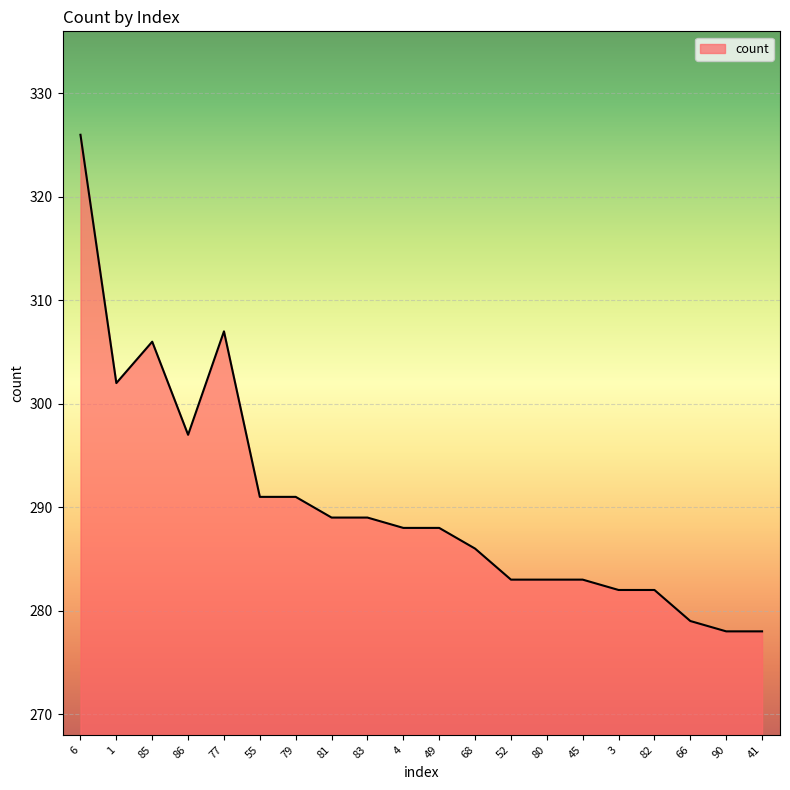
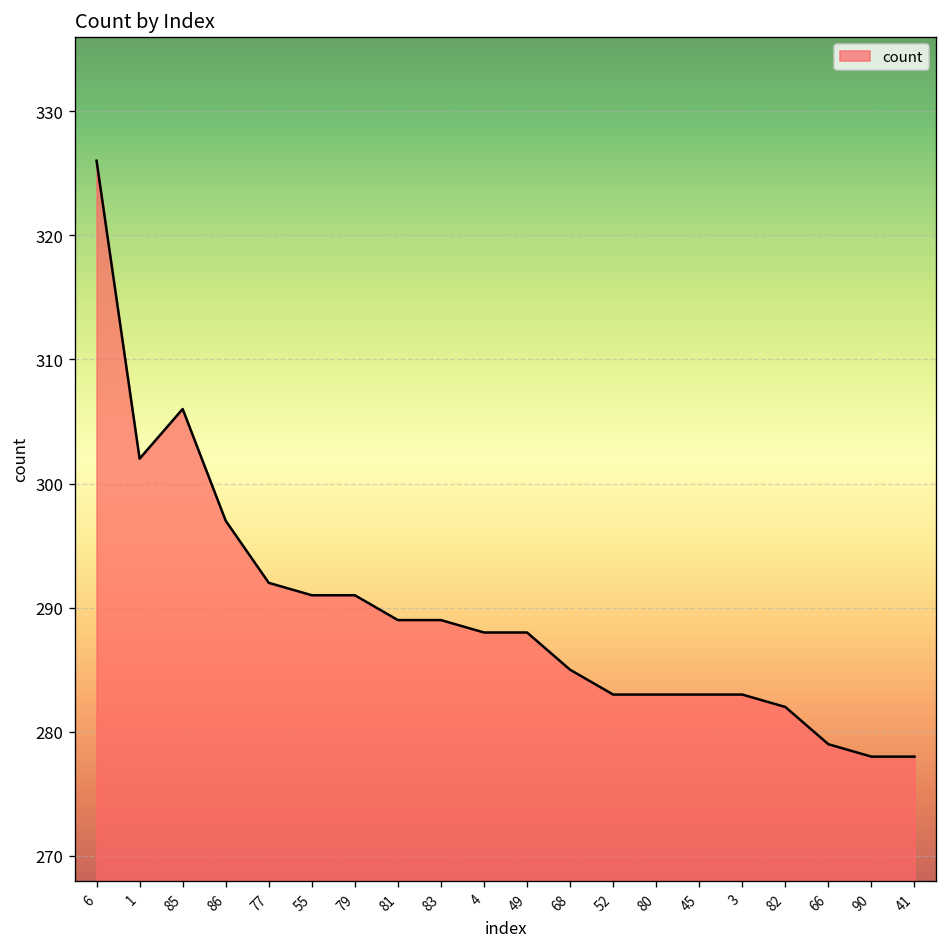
  {
    "6": 326,
    "1": 302,
    "85": 306,
    "86": 297,
-   "77": 307,
+   "77": 292,
    "55": 291,
    "79": 291,
    "81": 289,
    "83": 289,
    "4": 288,
    "49": 288,
-   "68": 286,
+   "68": 285,
    "52": 283,
    "80": 283,
    "45": 283,
-   "3": 282,
+   "3": 283,
    "82": 282,
    "66": 279,
    "90": 278,
    "41": 278
  }
